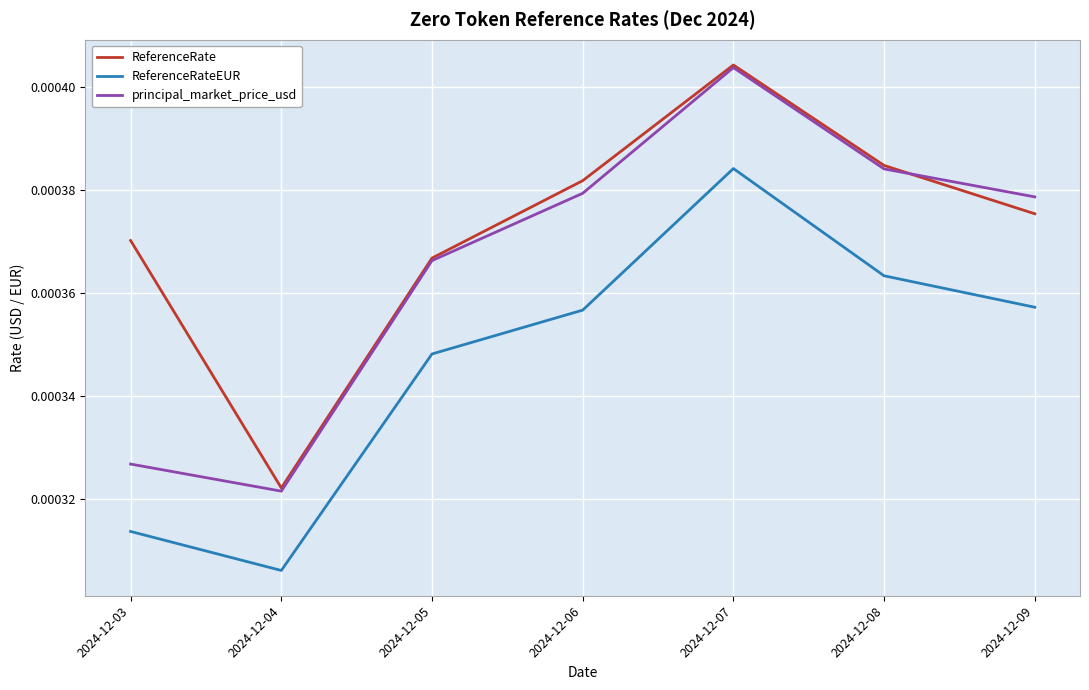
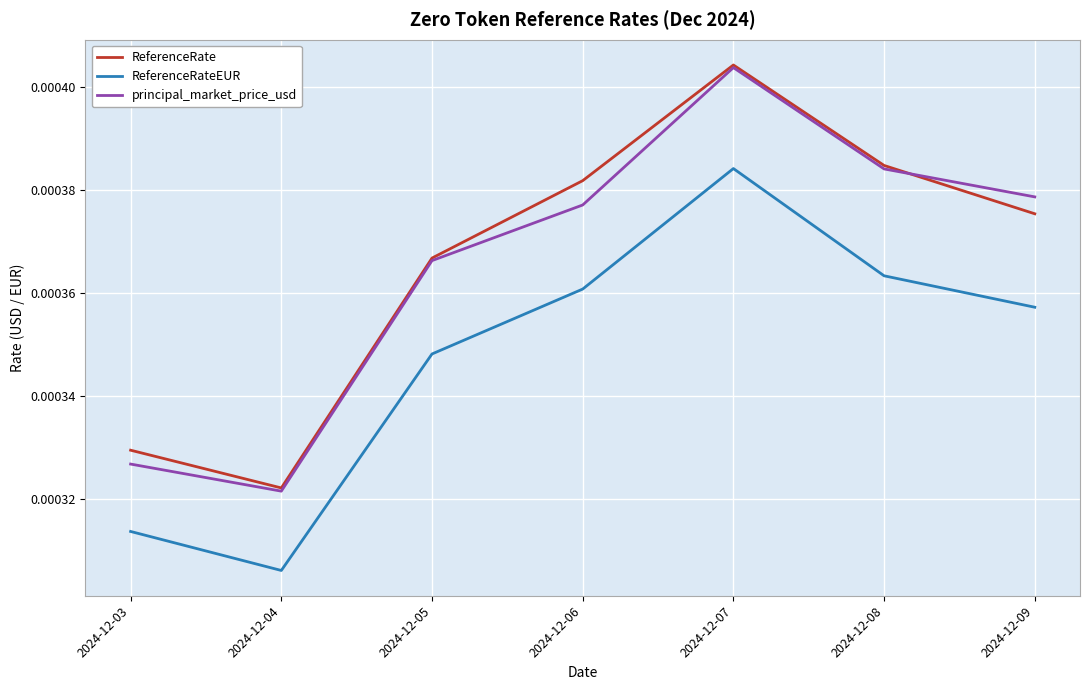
  {
    "ReferenceRate": {
-     "2024-12-03": 0.000370,
+     "2024-12-03": 0.000330,
      "2024-12-04": 0.000322,
      "2024-12-06": 0.000382,
      "2024-12-07": 0.000404,
      "2024-12-08": 0.000385,
      "2024-12-09": 0.000375
    },
    "ReferenceRateEUR": {
      "2024-12-03": 0.000314,
      "2024-12-04": 0.000306,
      "2024-12-05": 0.000348,
-     "2024-12-06": 0.000357,
+     "2024-12-06": 0.000361,
      "2024-12-07": 0.000384,
      "2024-12-08": 0.000363,
      "2024-12-09": 0.000357
    },
    "principal_market_price_usd": {
      "2024-12-03": 0.000327,
      "2024-12-04": 0.000322,
-     "2024-12-06": 0.000379,
+     "2024-12-06": 0.000377,
      "2024-12-07": 0.000404,
      "2024-12-08": 0.000384,
      "2024-12-09": 0.000379
    }
  }
